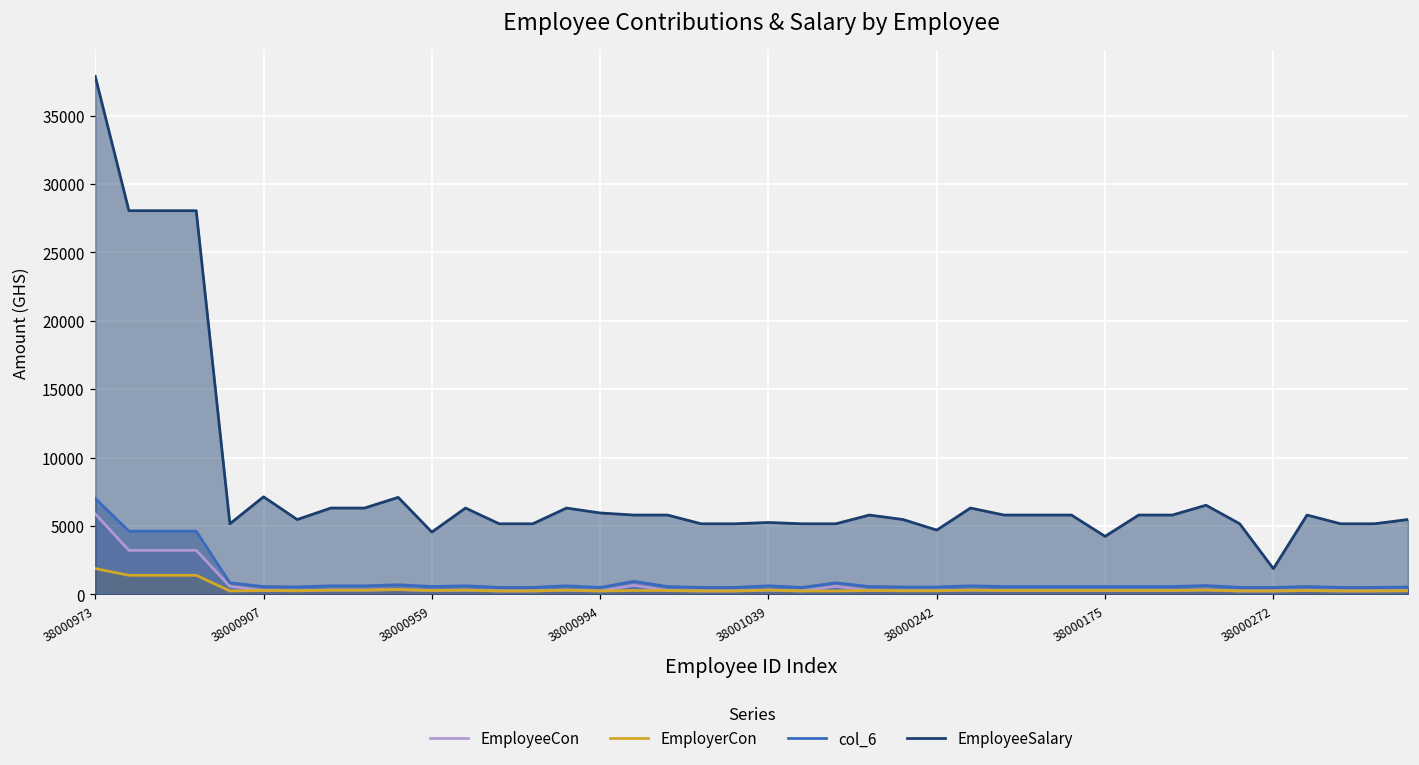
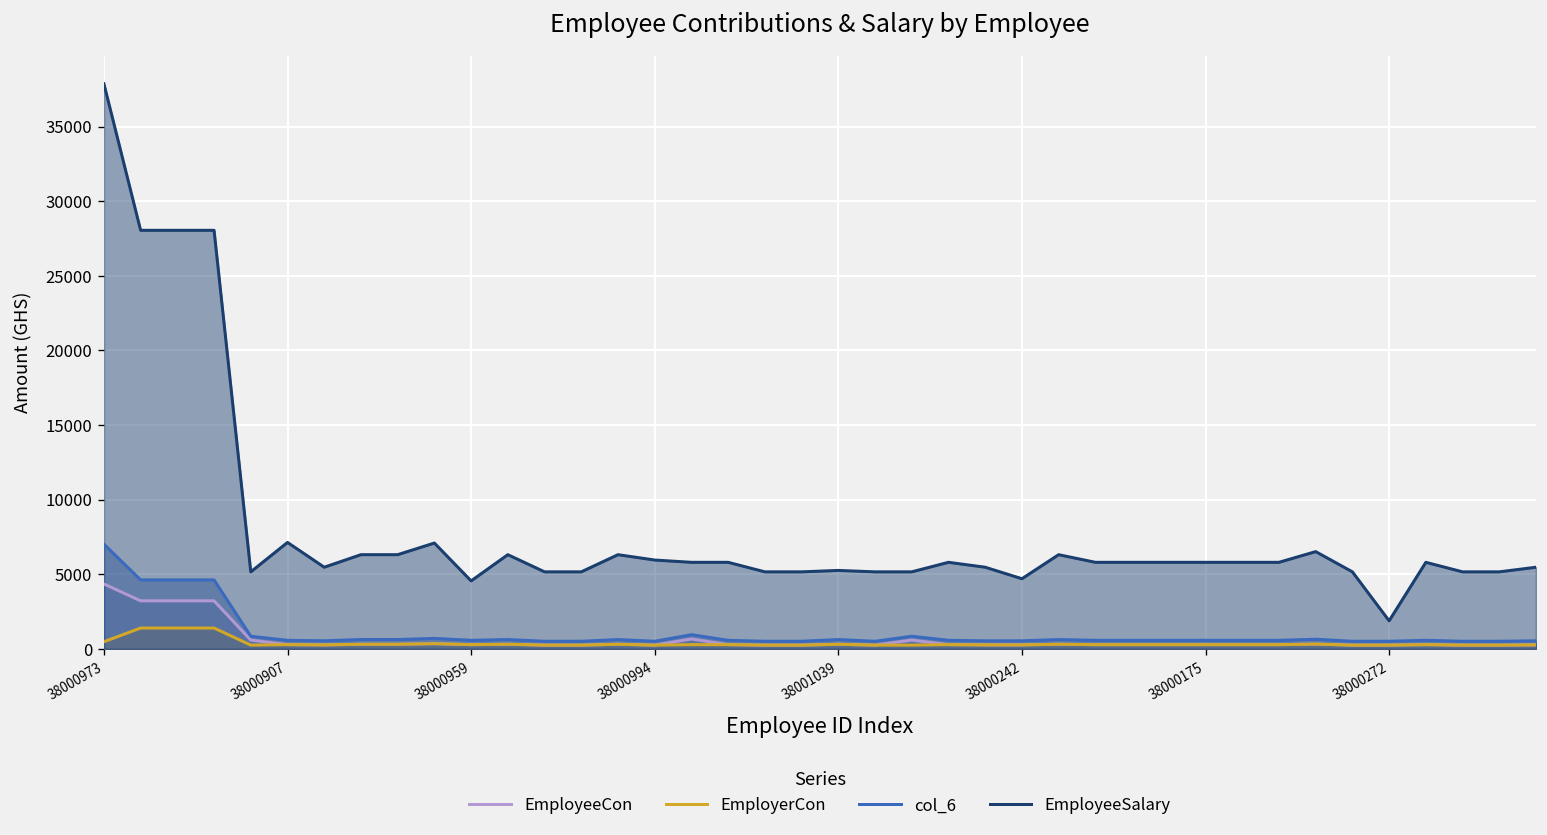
  {
    "EmployeeCon": {
-     "38000973": 5900
+     "38000973": 4400
    },
    "EmployerCon": {
-     "38000973": 1900
+     "38000973": 500
    },
    "col_6": {
      "38000973": 7000,
      "38000907": 600,
      "38000959": 600,
      "38000994": 500,
      "38001039": 600,
      "38000242": 500,
      "38000175": 600,
      "38000272": 500
    },
    "EmployeeSalary": {
      "38000973": 37900,
      "38000907": 7100,
      "38000959": 4600,
      "38000994": 6000,
      "38001039": 5300,
      "38000242": 4700,
-     "38000175": 4200,
+     "38000175": 5800,
      "38000272": 1900
    }
  }
